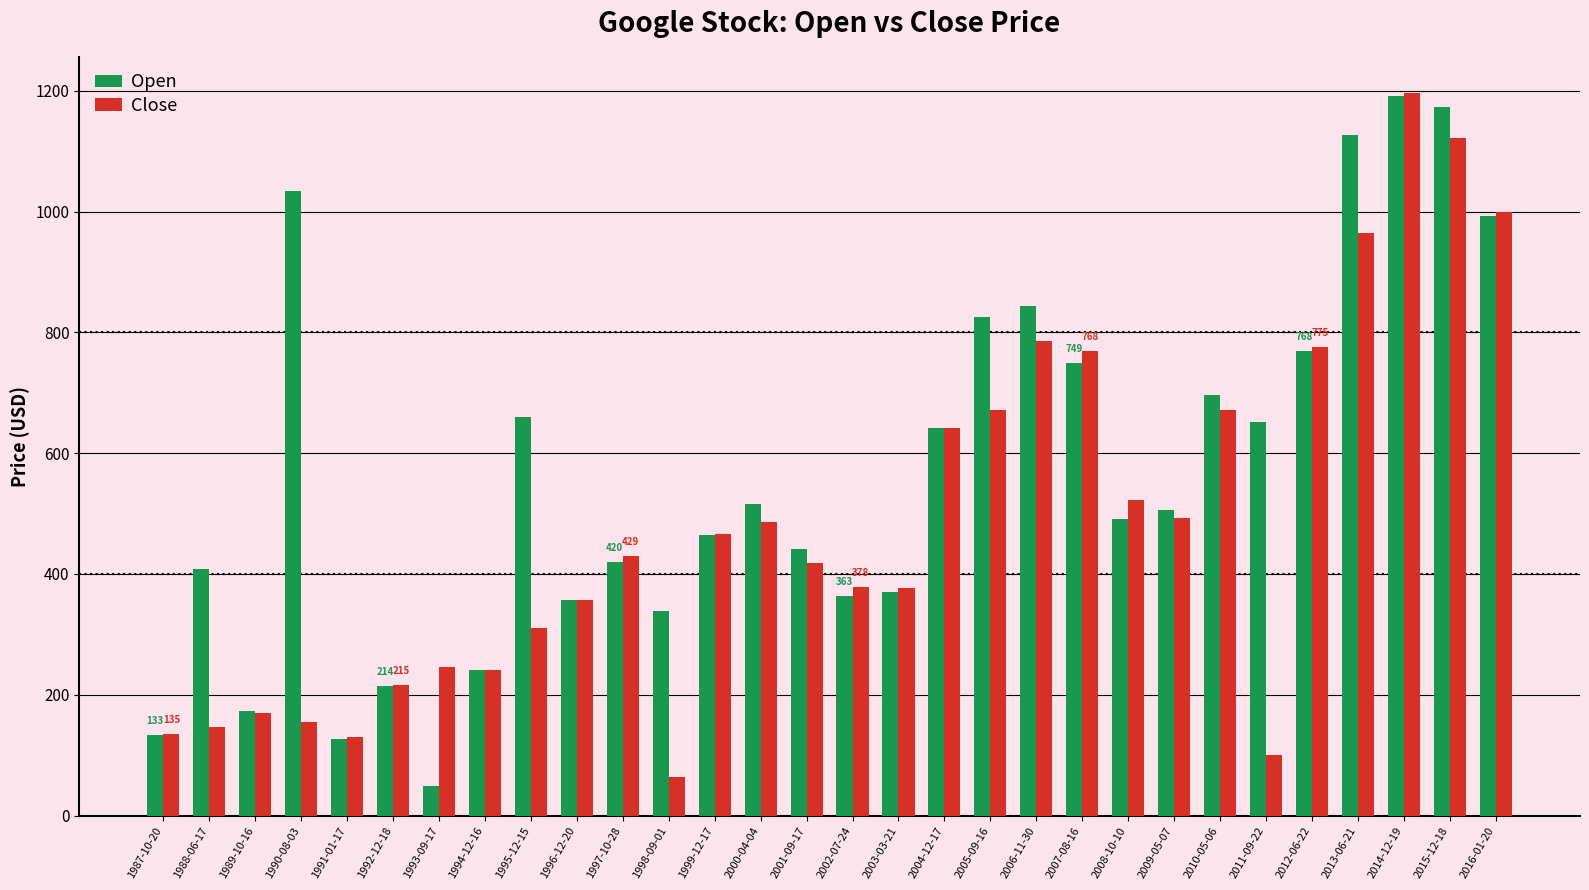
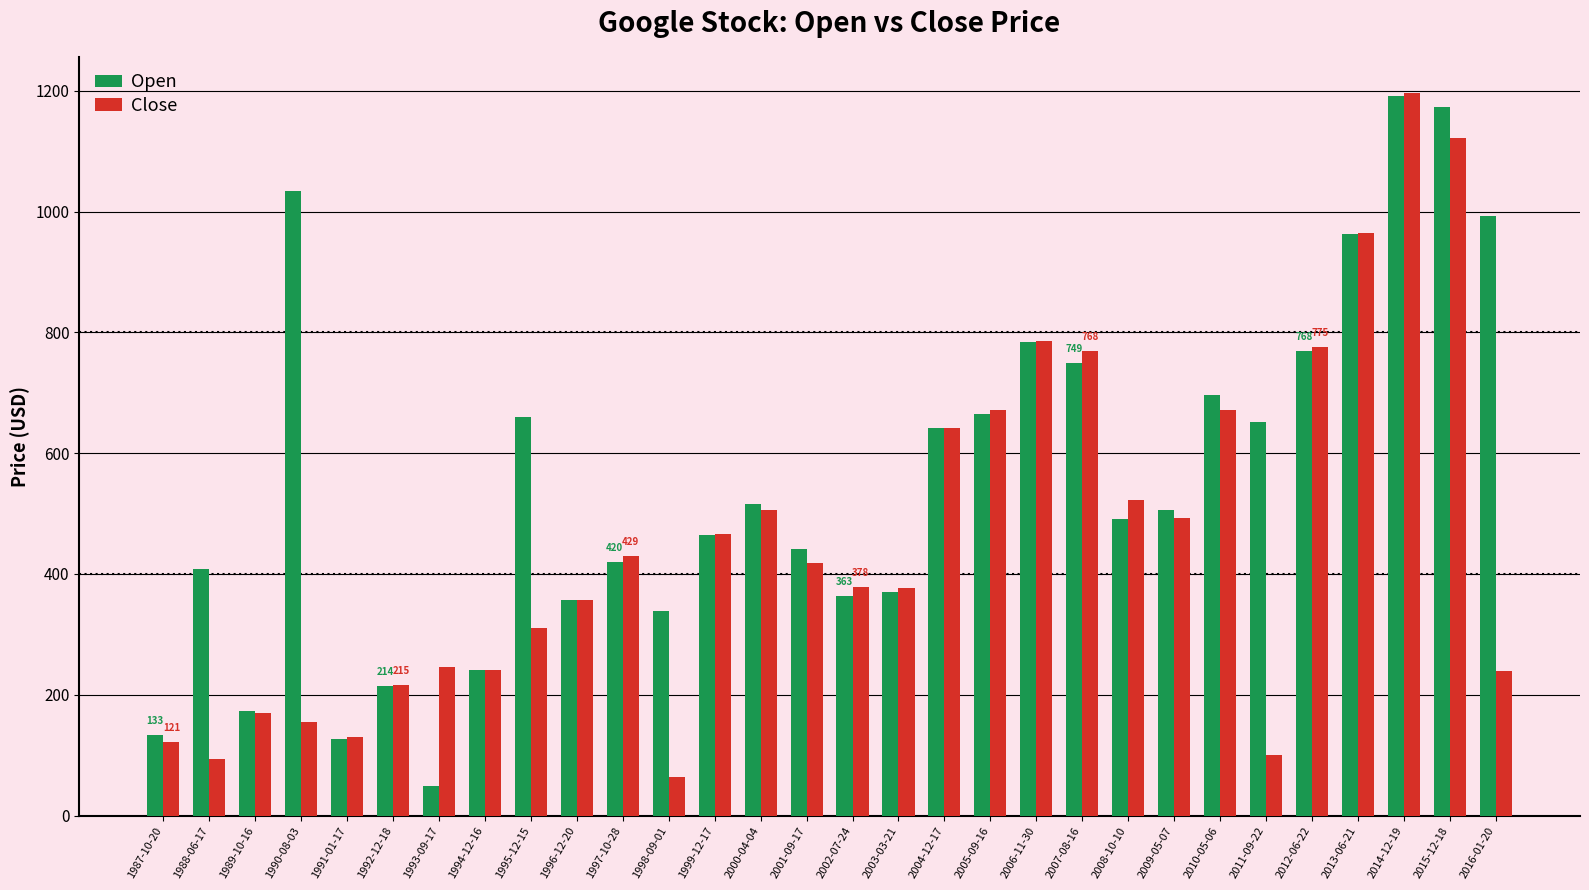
  {
    "Open": {
      "1988-06-17": 410,
      "1989-10-16": 170,
      "1990-08-03": 1030,
      "1991-01-17": 130,
      "1993-09-17": 50,
      "1994-12-16": 240,
      "1995-12-15": 660,
      "1996-12-20": 360,
      "1998-09-01": 340,
      "1999-12-17": 470,
      "2000-04-04": 520,
      "2001-09-17": 440,
      "2002-07-24": 360,
      "2003-03-21": 370,
      "2004-12-17": 640,
-     "2005-09-16": 830,
-     "2006-11-30": 840,
+     "2005-09-16": 670,
+     "2006-11-30": 780,
      "2007-08-16": 750,
      "2008-10-10": 490,
      "2009-05-07": 510,
      "2010-05-06": 700,
      "2011-09-22": 650,
-     "2013-06-21": 1130,
+     "2013-06-21": 960,
      "2014-12-19": 1190,
      "2015-12-18": 1170,
      "2016-01-20": 990
    },
    "Close": {
-     "1987-10-20": 135,
-     "1988-06-17": 150,
-     "2000-04-04": 490,
+     "1987-10-20": 121,
+     "1988-06-17": 90,
+     "2000-04-04": 510,
      "2012-06-22": 775,
-     "2016-01-20": 1000
+     "2016-01-20": 240
    }
  }
